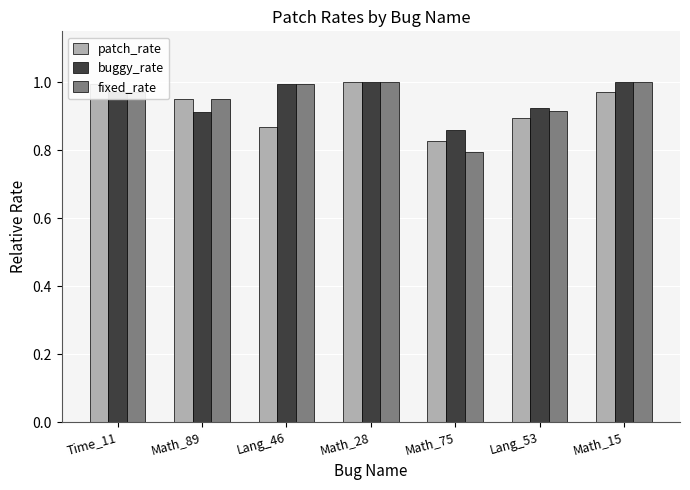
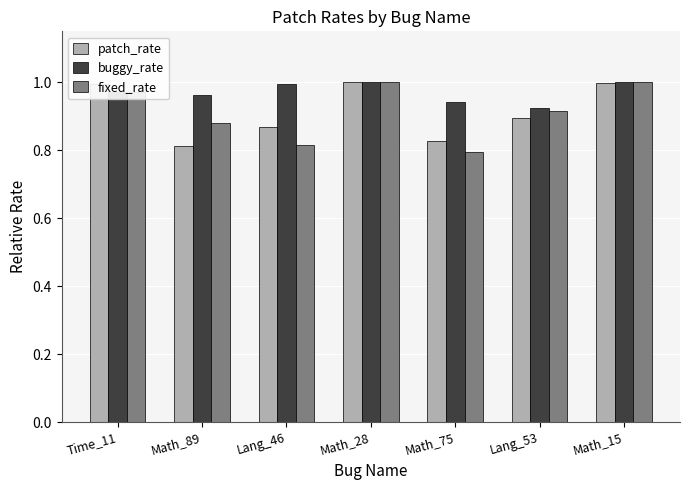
  {
    "patch_rate": {
-     "Math_89": 0.95,
+     "Math_89": 0.81,
      "Lang_46": 0.87,
      "Math_28": 1.00,
      "Math_75": 0.83,
      "Lang_53": 0.89,
-     "Math_15": 0.97
+     "Math_15": 1.00
    },
    "buggy_rate": {
-     "Math_89": 0.91,
+     "Math_89": 0.96,
      "Lang_46": 0.99,
      "Math_28": 1.00,
-     "Math_75": 0.86,
+     "Math_75": 0.94,
      "Lang_53": 0.93,
      "Math_15": 1.00
    },
    "fixed_rate": {
-     "Math_89": 0.95,
-     "Lang_46": 0.99,
+     "Math_89": 0.88,
+     "Lang_46": 0.82,
      "Math_28": 1.00,
      "Math_75": 0.80,
      "Lang_53": 0.92,
      "Math_15": 1.00
    }
  }
